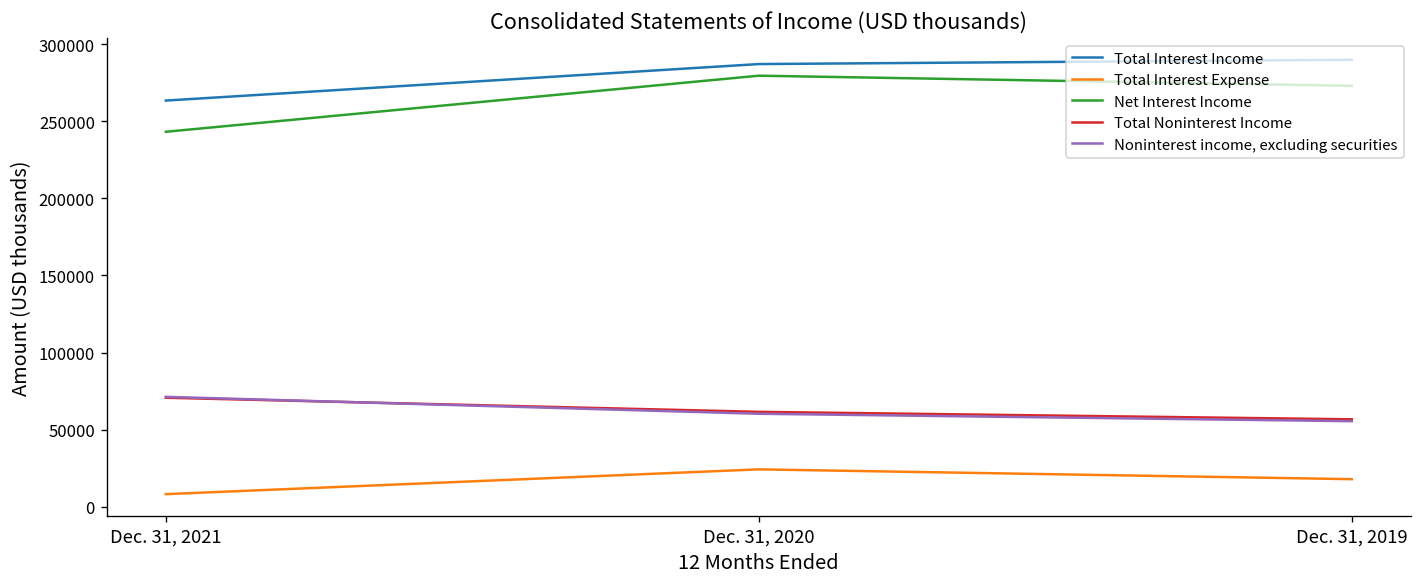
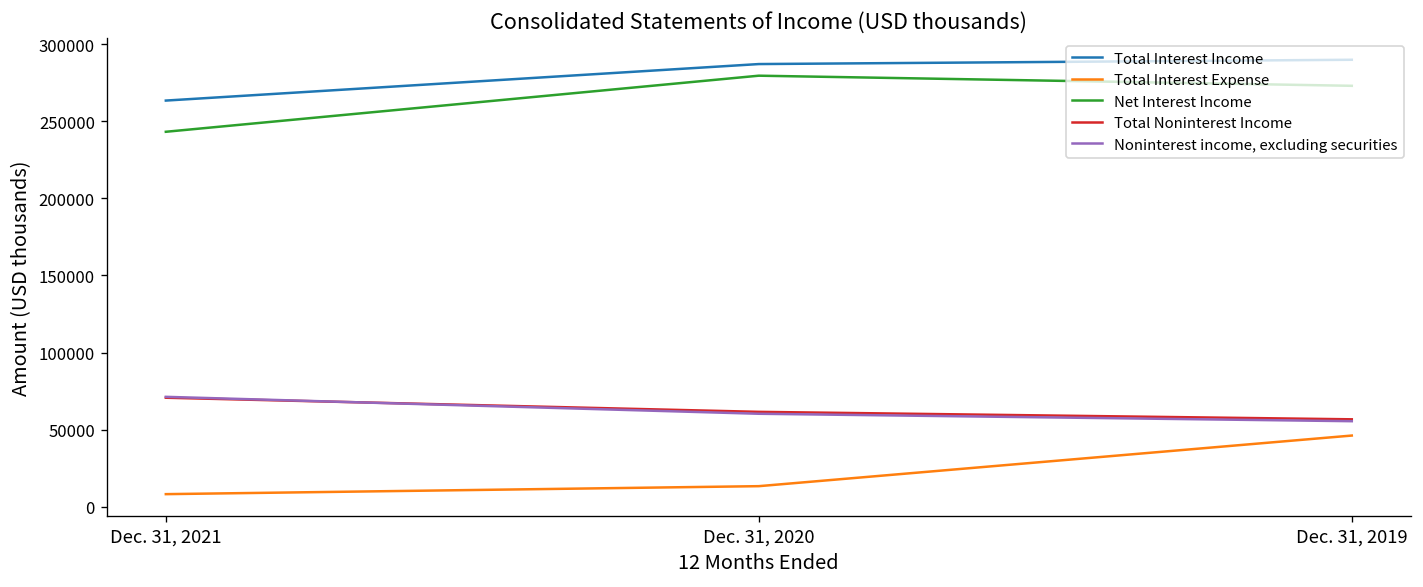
  {
    "Total Interest Income": {
      "Dec. 31, 2021": 263000,
      "Dec. 31, 2020": 287000
    },
    "Total Interest Expense": {
      "Dec. 31, 2021": 8000,
-     "Dec. 31, 2020": 24000,
-     "Dec. 31, 2019": 18000
+     "Dec. 31, 2020": 13000,
+     "Dec. 31, 2019": 46000
    },
    "Net Interest Income": {
      "Dec. 31, 2021": 243000,
      "Dec. 31, 2020": 279000
    }
  }
